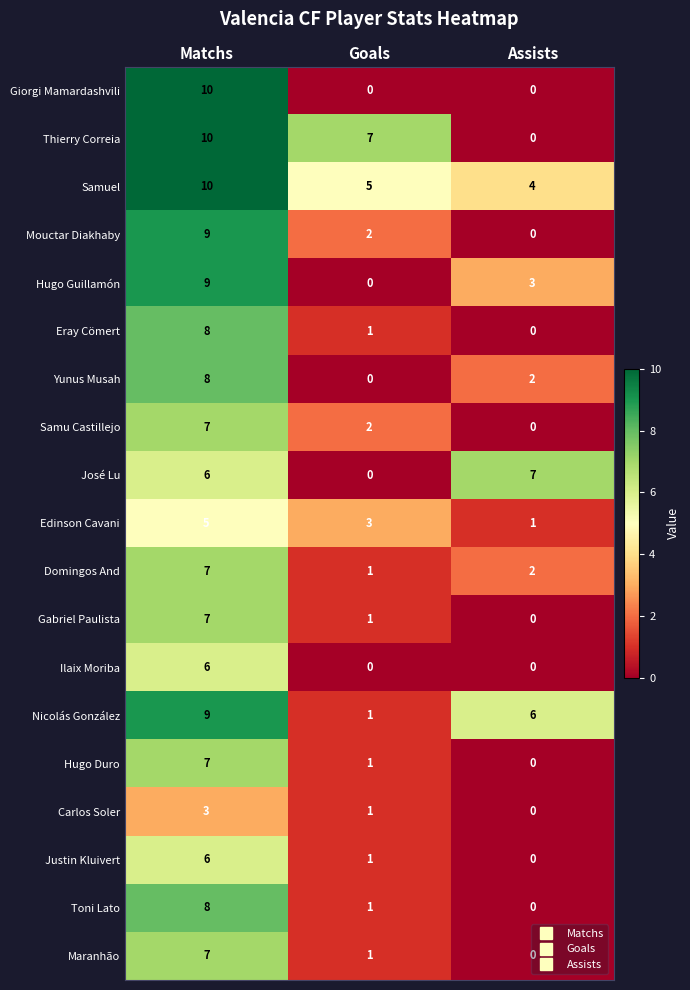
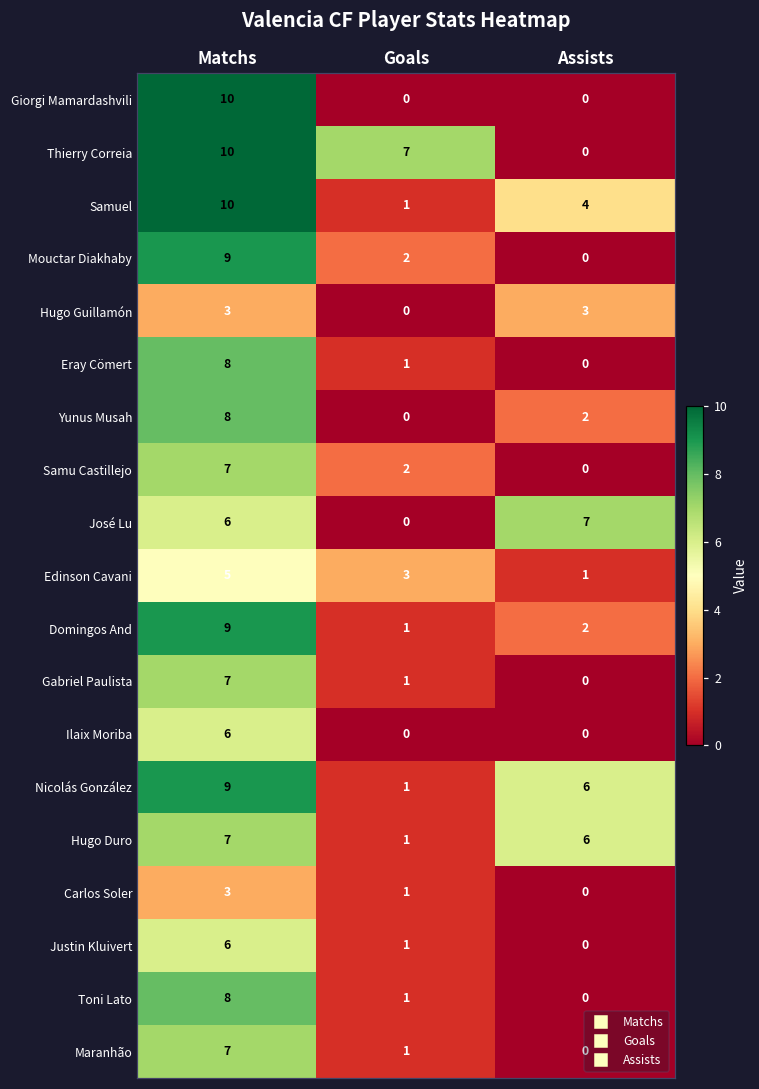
  {
    "Giorgi Mamardashvili": {
      "Matchs": 10,
      "Goals": 0,
      "Assists": 0
    },
    "Thierry Correia": {
      "Matchs": 10,
      "Goals": 7,
      "Assists": 0
    },
    "Samuel": {
      "Matchs": 10,
-     "Goals": 5,
+     "Goals": 1,
      "Assists": 4
    },
    "Mouctar Diakhaby": {
      "Matchs": 9,
      "Goals": 2,
      "Assists": 0
    },
    "Hugo Guillamón": {
-     "Matchs": 9,
+     "Matchs": 3,
      "Goals": 0,
      "Assists": 3
    },
    "Eray Cömert": {
      "Matchs": 8,
      "Goals": 1,
      "Assists": 0
    },
    "Yunus Musah": {
      "Matchs": 8,
      "Goals": 0,
      "Assists": 2
    },
    "Samu Castillejo": {
      "Matchs": 7,
      "Goals": 2,
      "Assists": 0
    },
    "José Lu": {
      "Matchs": 6,
      "Goals": 0,
      "Assists": 7
    },
    "Edinson Cavani": {
      "Matchs": 5,
      "Goals": 3,
      "Assists": 1
    },
    "Domingos And": {
-     "Matchs": 7,
+     "Matchs": 9,
      "Goals": 1,
      "Assists": 2
    },
    "Gabriel Paulista": {
      "Matchs": 7,
      "Goals": 1,
      "Assists": 0
    },
    "Ilaix Moriba": {
      "Matchs": 6,
      "Goals": 0,
      "Assists": 0
    },
    "Nicolás González": {
      "Matchs": 9,
      "Goals": 1,
      "Assists": 6
    },
    "Hugo Duro": {
      "Matchs": 7,
      "Goals": 1,
-     "Assists": 0
+     "Assists": 6
    },
    "Carlos Soler": {
      "Matchs": 3,
      "Goals": 1,
      "Assists": 0
    },
    "Justin Kluivert": {
      "Matchs": 6,
      "Goals": 1,
      "Assists": 0
    },
    "Toni Lato": {
      "Matchs": 8,
      "Goals": 1,
      "Assists": 0
    },
    "Maranhão": {
      "Matchs": 7,
      "Goals": 1
    }
  }
